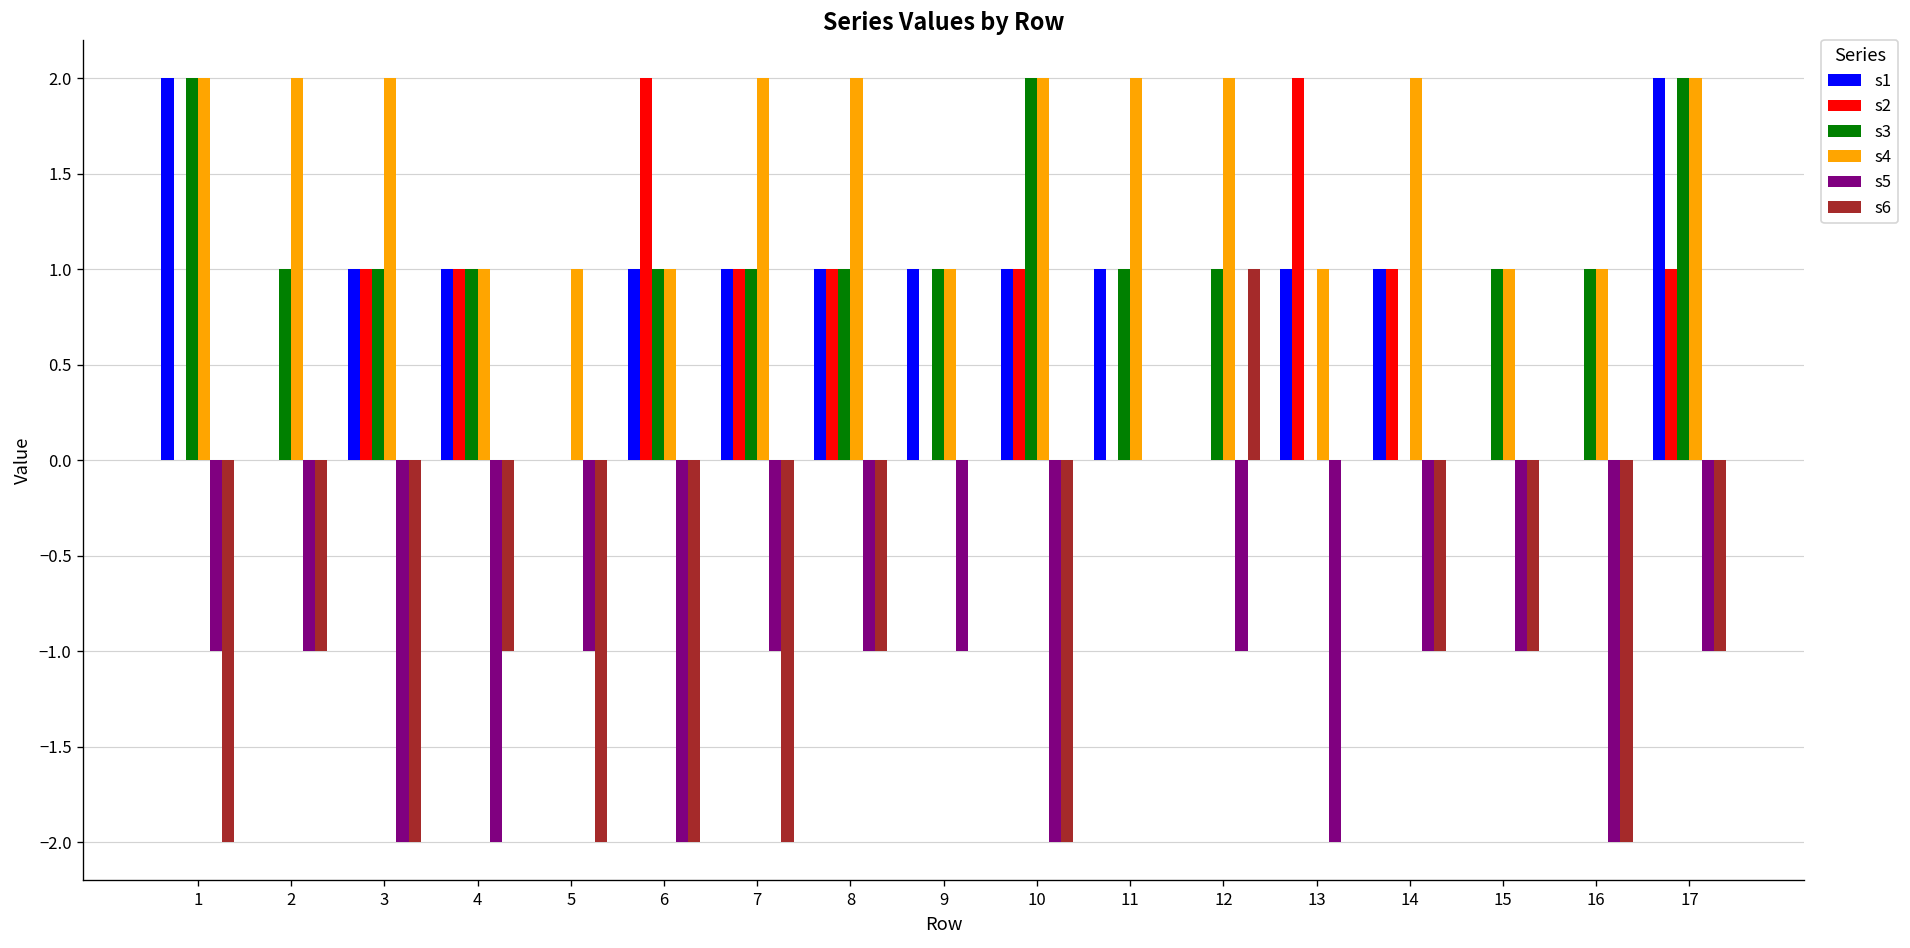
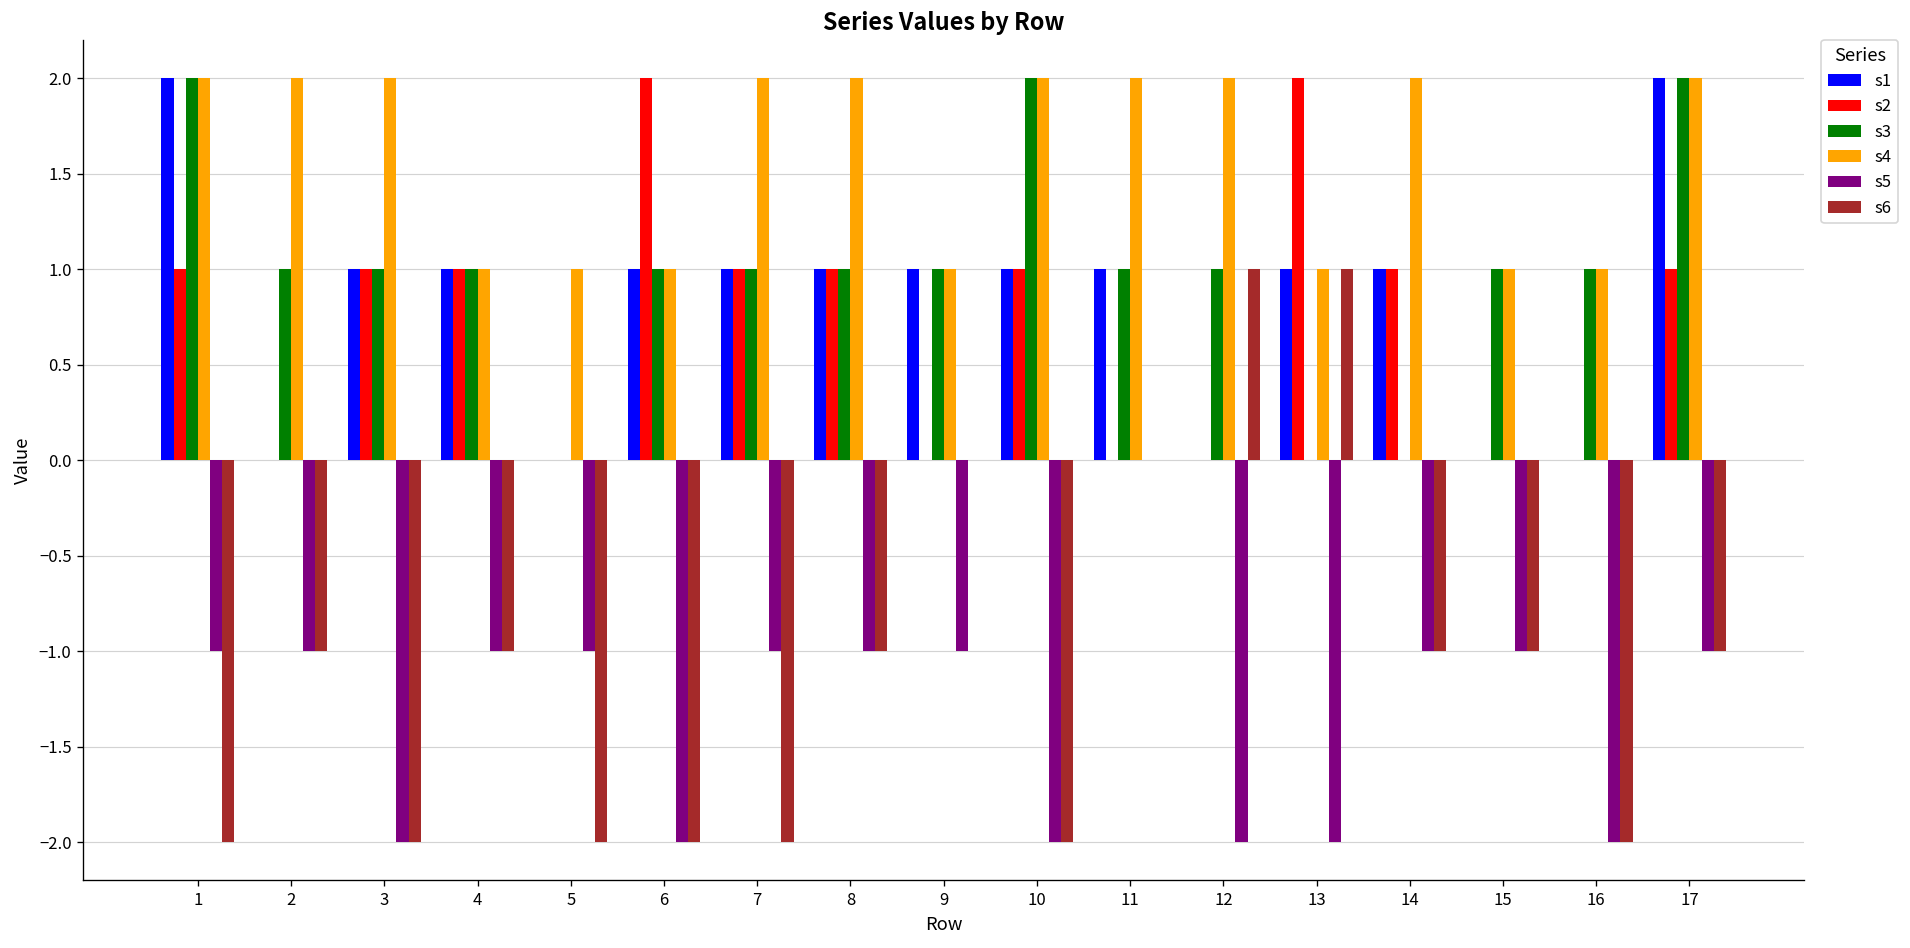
  {
    "s1": {
      "1": 2,
      "2": 0,
      "3": 1,
      "4": 1,
      "5": 0,
      "6": 1,
      "7": 1,
      "8": 1,
      "9": 1,
      "10": 1,
      "11": 1,
      "12": 0,
      "13": 1,
      "14": 1,
      "15": 0,
      "16": 0,
      "17": 2
    },
    "s2": {
-     "1": 0,
+     "1": 1,
      "2": 0,
      "3": 1,
      "4": 1,
      "5": 0,
      "6": 2,
      "7": 1,
      "8": 1,
      "9": 0,
      "10": 1,
      "11": 0,
      "12": 0,
      "13": 2,
      "14": 1,
      "15": 0,
      "16": 0,
      "17": 1
    },
    "s3": {
      "1": 2,
      "2": 1,
      "3": 1,
      "4": 1,
      "5": 0,
      "6": 1,
      "7": 1,
      "8": 1,
      "9": 1,
      "10": 2,
      "11": 1,
      "12": 1,
      "13": 0,
      "14": 0,
      "15": 1,
      "16": 1,
      "17": 2
    },
    "s4": {
      "1": 2,
      "2": 2,
      "3": 2,
      "4": 1,
      "5": 1,
      "6": 1,
      "7": 2,
      "8": 2,
      "9": 1,
      "10": 2,
      "11": 2,
      "12": 2,
      "13": 1,
      "14": 2,
      "15": 1,
      "16": 1,
      "17": 2
    },
    "s5": {
      "1": -1,
      "2": -1,
      "3": -2,
-     "4": -2,
+     "4": -1,
      "5": -1,
      "6": -2,
      "7": -1,
      "8": -1,
      "9": -1,
      "10": -2,
      "11": 0,
-     "12": -1,
+     "12": -2,
      "13": -2,
      "14": -1,
      "15": -1,
      "16": -2,
      "17": -1
    },
    "s6": {
      "1": -2,
      "2": -1,
      "3": -2,
      "4": -1,
      "5": -2,
      "6": -2,
      "7": -2,
      "8": -1,
      "9": 0,
      "10": -2,
      "11": 0,
      "12": 1,
-     "13": 0,
+     "13": 1,
      "14": -1,
      "15": -1,
      "16": -2,
      "17": -1
    }
  }
